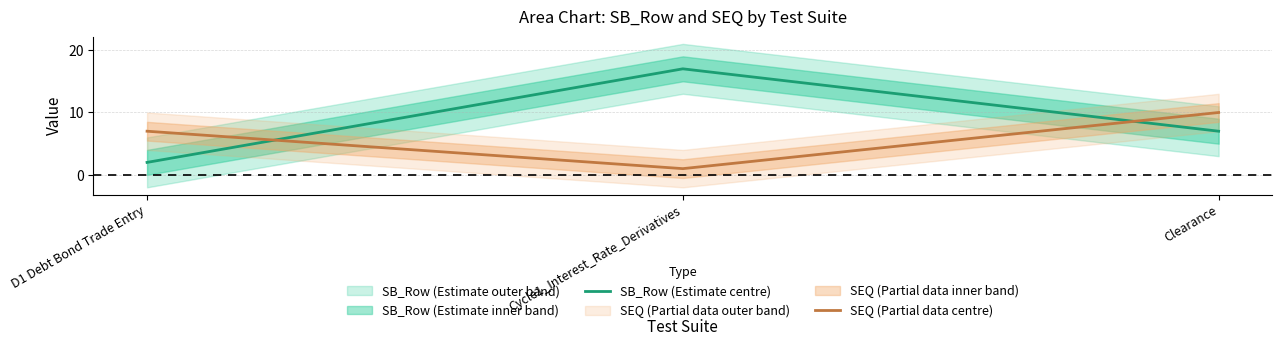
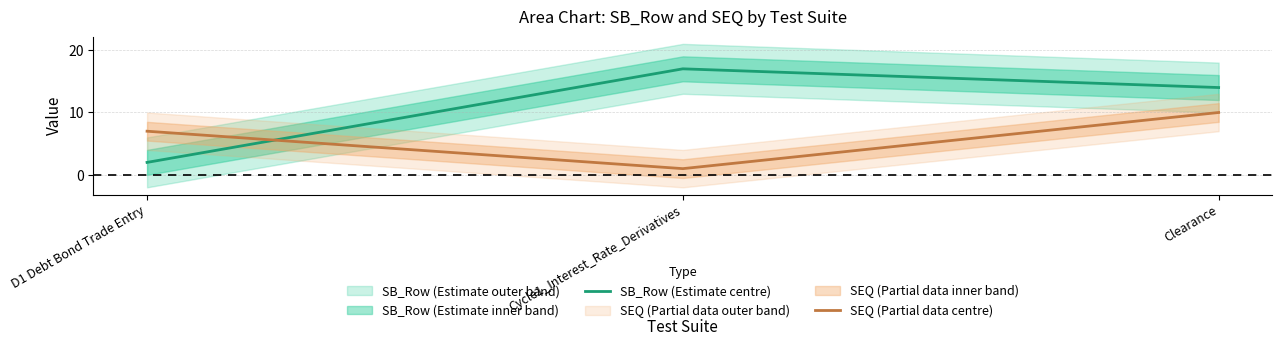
  {
    "SB_Row (Estimate centre)": {
      "D1 Debt Bond Trade Entry": 2,
      "Cycle1_Interest_Rate_Derivatives": 17,
-     "Clearance": 7
+     "Clearance": 14
    },
    "SEQ (Partial data centre)": {
      "D1 Debt Bond Trade Entry": 7,
      "Cycle1_Interest_Rate_Derivatives": 1,
      "Clearance": 10
    }
  }
